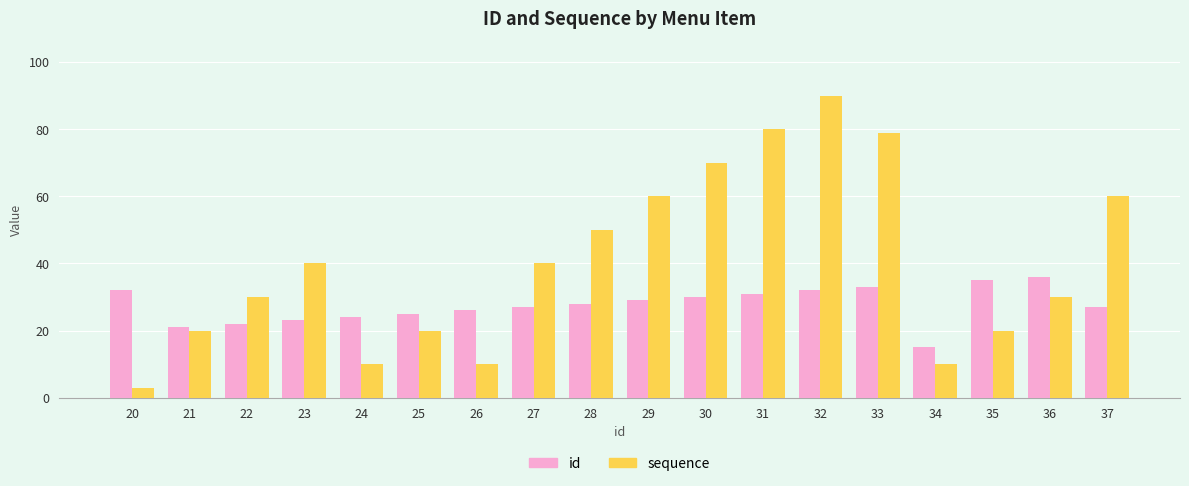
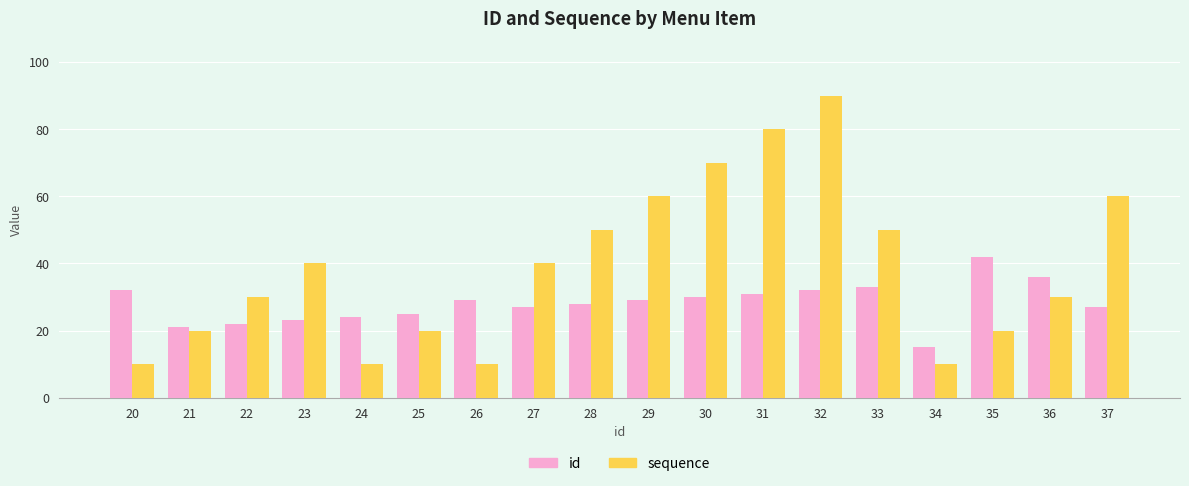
  {
    "id": {
      "20": 32,
      "21": 21,
      "22": 22,
      "23": 23,
      "24": 24,
      "25": 25,
-     "26": 26,
+     "26": 29,
      "27": 27,
      "28": 28,
      "29": 29,
      "30": 30,
      "31": 31,
      "32": 32,
      "33": 33,
      "34": 15,
-     "35": 35,
+     "35": 42,
      "36": 36,
      "37": 27
    },
    "sequence": {
-     "20": 3,
+     "20": 10,
      "21": 20,
      "22": 30,
      "23": 40,
      "24": 10,
      "25": 20,
      "26": 10,
      "27": 40,
      "28": 50,
      "29": 60,
      "30": 70,
      "31": 80,
      "32": 90,
-     "33": 79,
+     "33": 50,
      "34": 10,
      "35": 20,
      "36": 30,
      "37": 60
    }
  }
